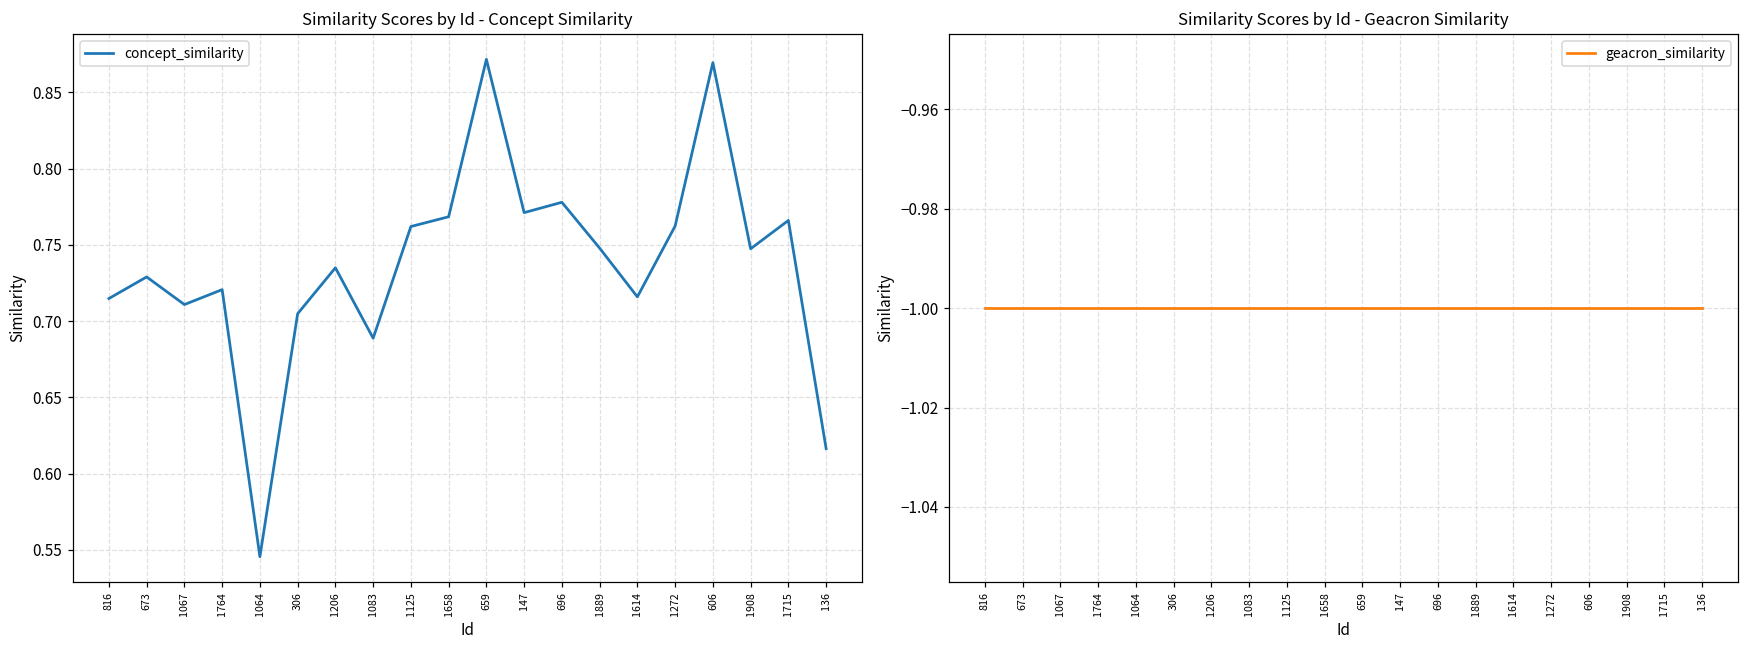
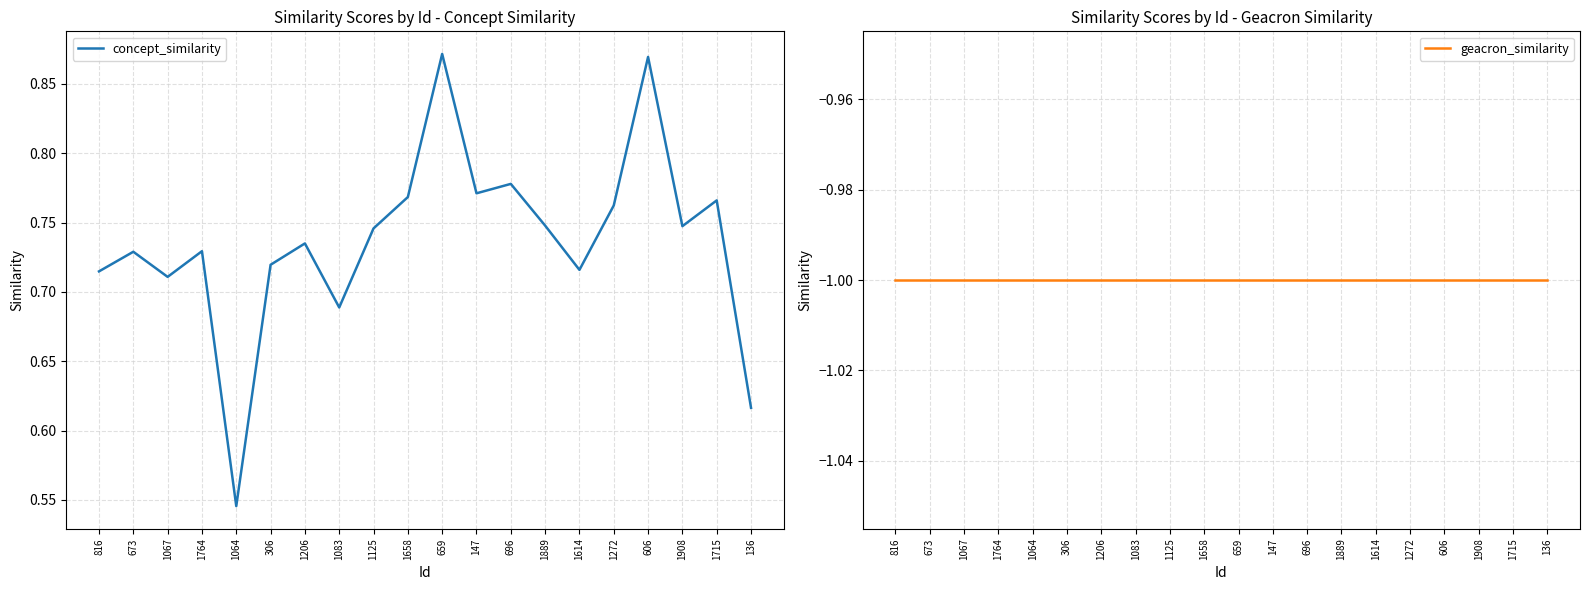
  {
    "Similarity Scores by Id - Concept Similarity": {
      "816": 0.715,
      "673": 0.729,
      "1067": 0.711,
-     "1764": 0.721,
+     "1764": 0.729,
      "1064": 0.546,
-     "306": 0.705,
+     "306": 0.720,
      "1206": 0.735,
      "1083": 0.689,
-     "1125": 0.762,
+     "1125": 0.746,
      "1658": 0.768,
      "659": 0.872,
      "147": 0.771,
      "696": 0.778,
      "1889": 0.748,
      "1614": 0.716,
      "1272": 0.762,
      "606": 0.870,
      "1908": 0.747,
      "1715": 0.766,
      "136": 0.616
    },
    "Similarity Scores by Id - Geacron Similarity": {
      "816": -1.000,
      "673": -1.000,
      "1067": -1.000,
      "1764": -1.000,
      "1064": -1.000,
      "306": -1.000,
      "1206": -1.000,
      "1083": -1.000,
      "1125": -1.000,
      "1658": -1.000,
      "659": -1.000,
      "147": -1.000,
      "696": -1.000,
      "1889": -1.000,
      "1614": -1.000,
      "1272": -1.000,
      "606": -1.000,
      "1908": -1.000,
      "1715": -1.000,
      "136": -1.000
    }
  }
